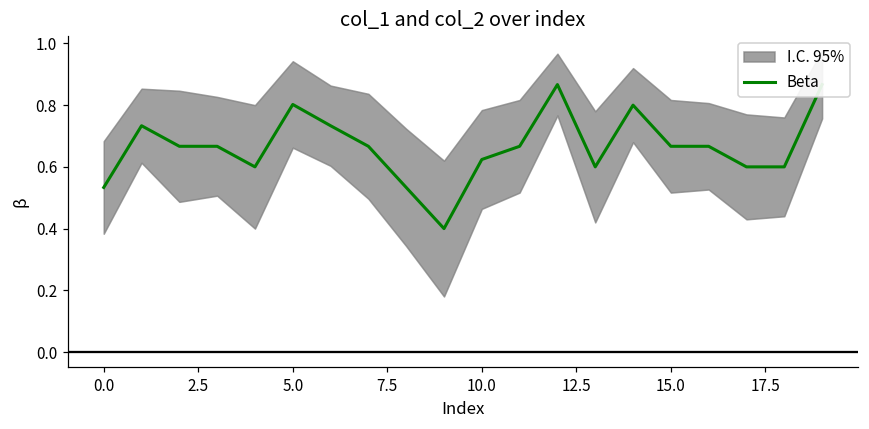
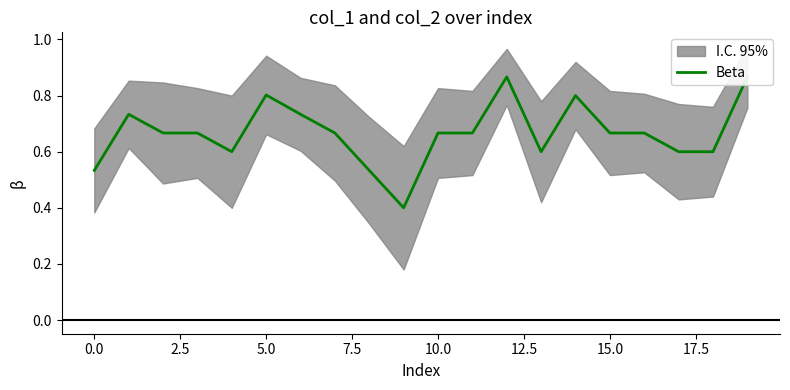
  {
    "Beta": {
      "0.0": 0.53,
      "5.0": 0.80,
-     "10.0": 0.62,
+     "10.0": 0.67,
      "15.0": 0.67
    }
  }
